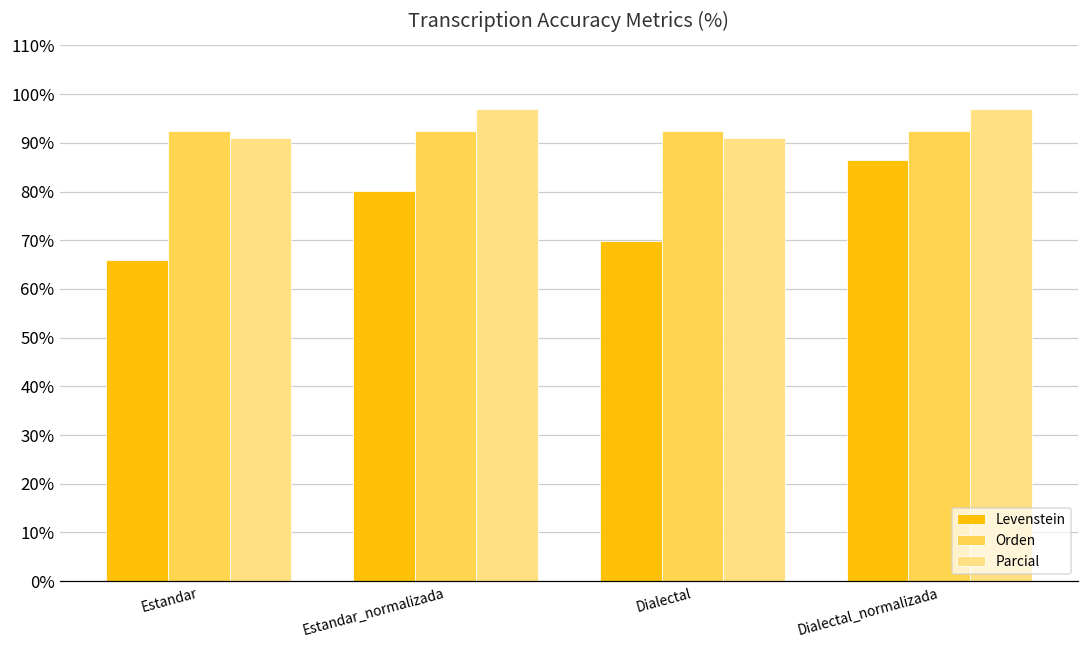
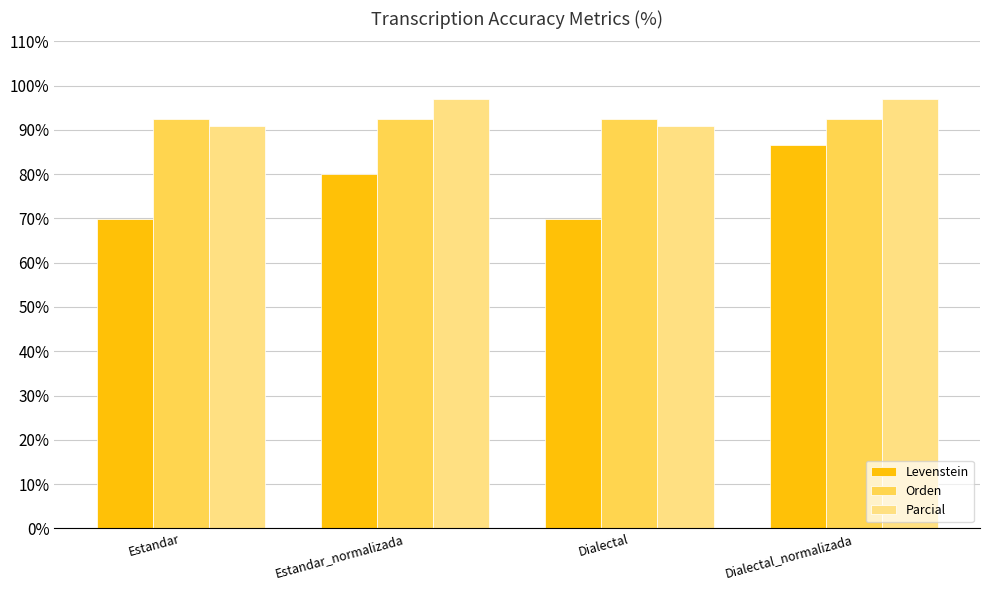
  {
    "Levenstein": {
-     "Estandar": "66%",
+     "Estandar": "70%",
      "Estandar_normalizada": "80%",
      "Dialectal": "70%",
      "Dialectal_normalizada": "87%"
    }
  }
